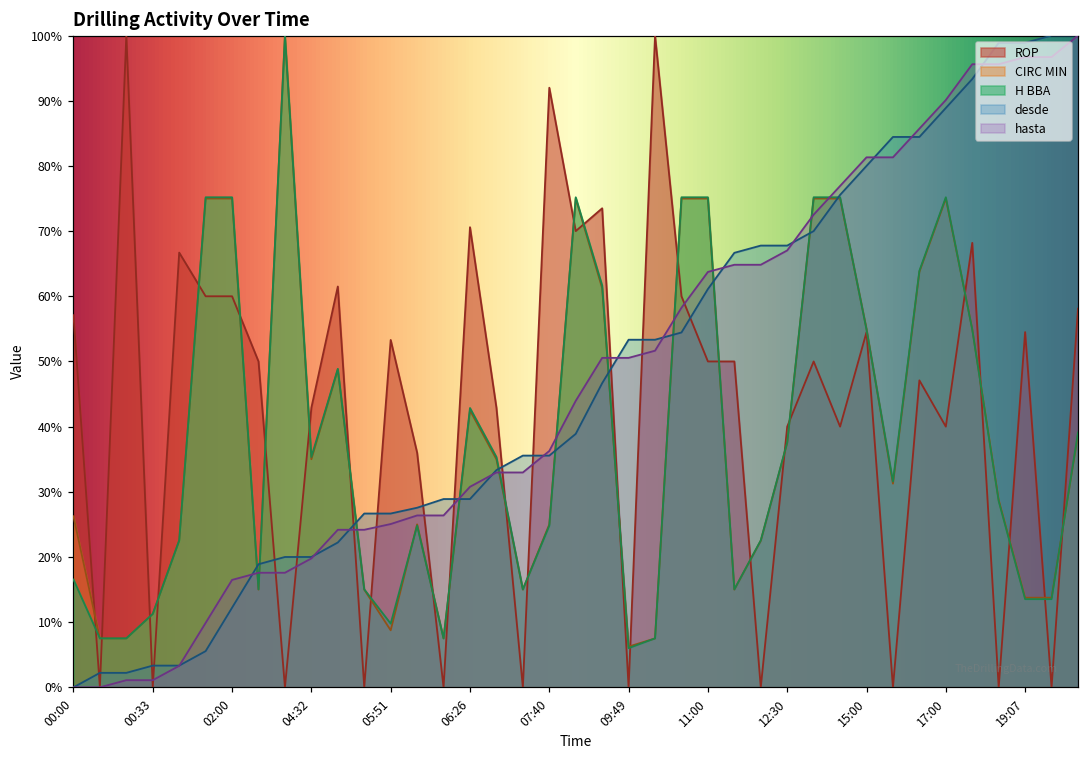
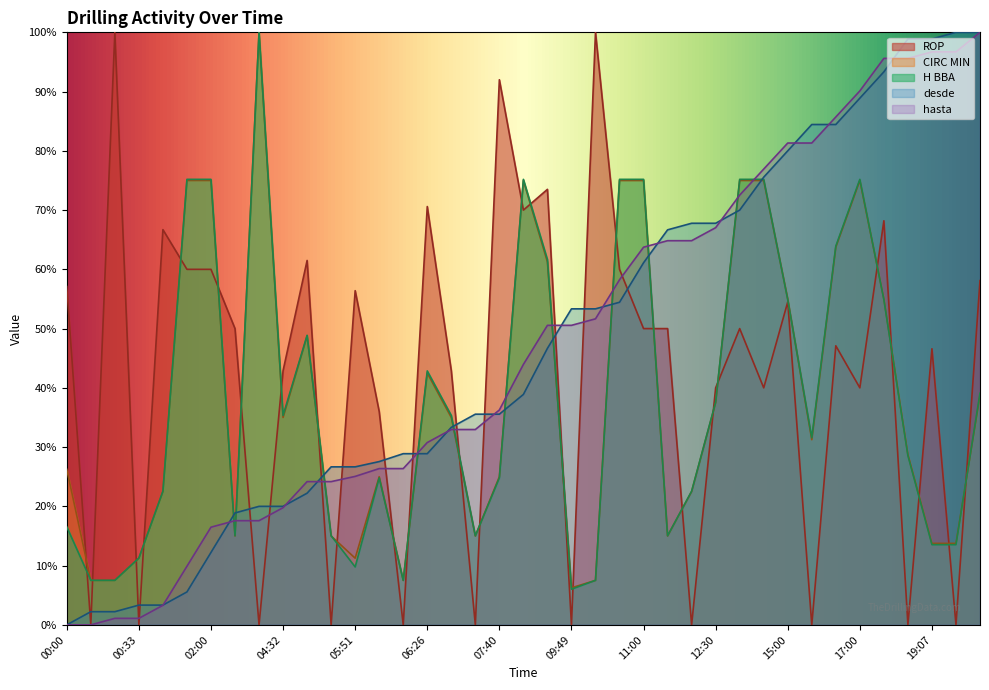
  {
    "ROP": {
      "00:00": "57%",
      "00:33": "0%",
      "02:00": "60%",
      "04:32": "43%",
-     "05:51": "53%",
+     "05:51": "56%",
      "06:26": "71%",
      "07:40": "92%",
      "09:49": "0%",
      "11:00": "50%",
      "12:30": "40%",
      "17:00": "40%",
-     "19:07": "55%"
+     "19:07": "47%"
    },
    "CIRC MIN": {
      "00:00": "26%",
-     "05:51": "9%"
+     "05:51": "11%"
    },
    "H BBA": {
      "00:00": "17%",
      "05:51": "10%"
    }
  }
